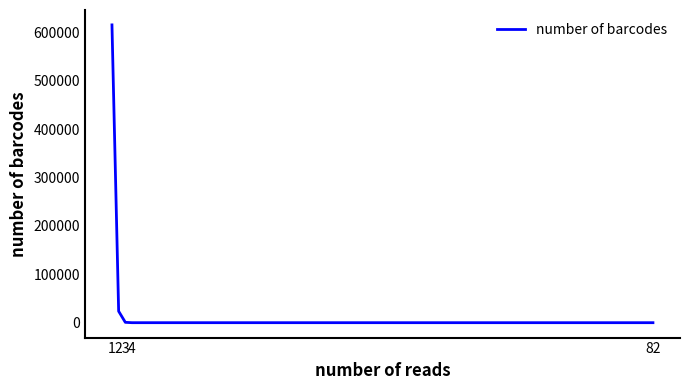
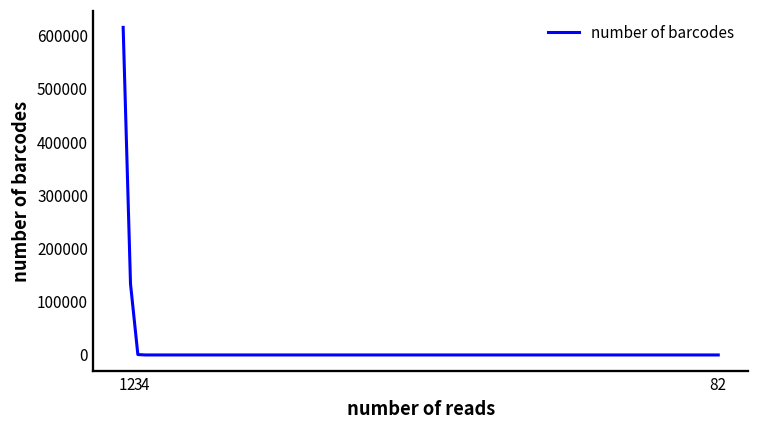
  {
    "1": 620000,
-   "2": 20000,
+   "2": 130000,
    "3": 0,
    "4": 0,
    "82": 0
  }
